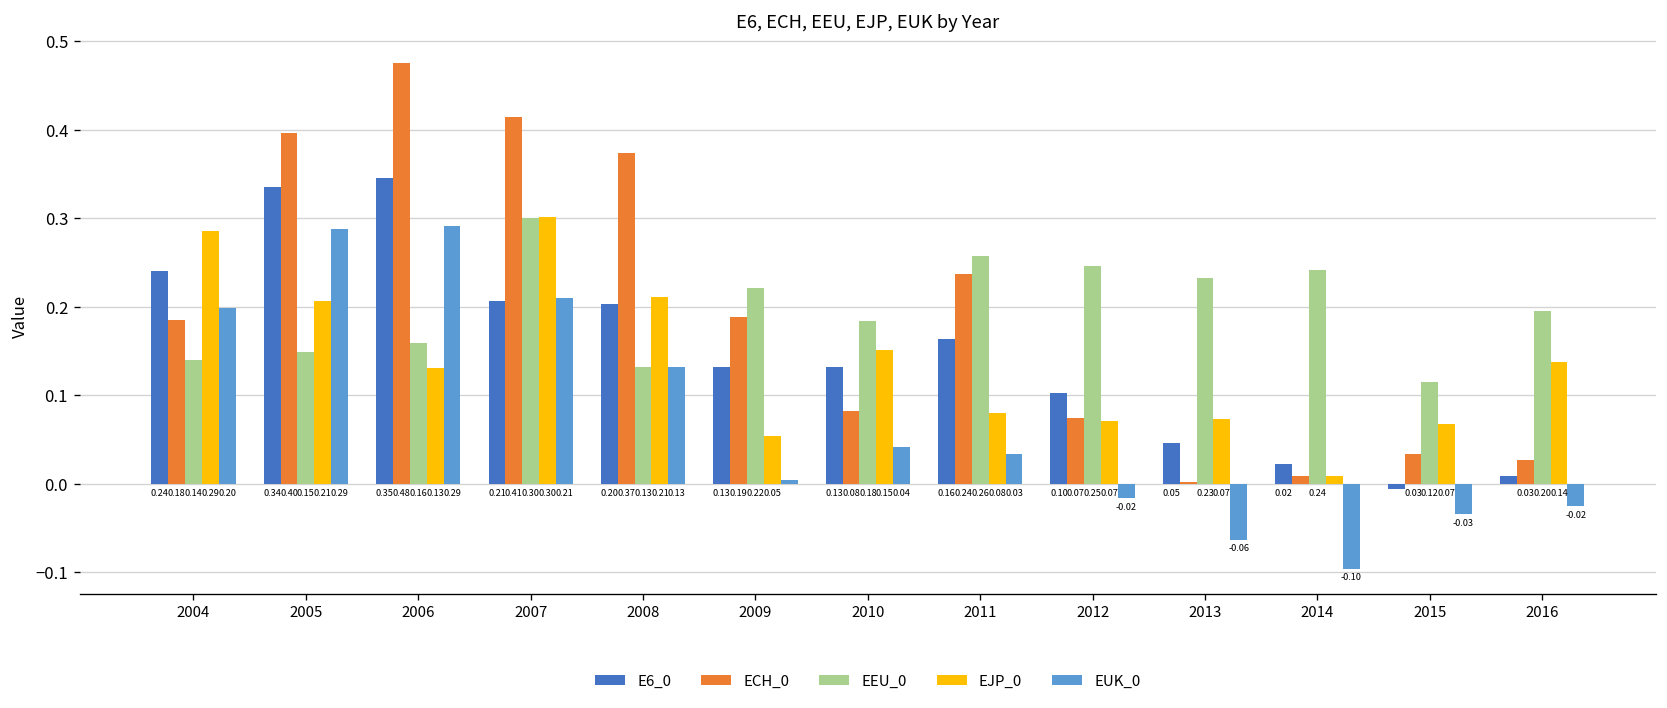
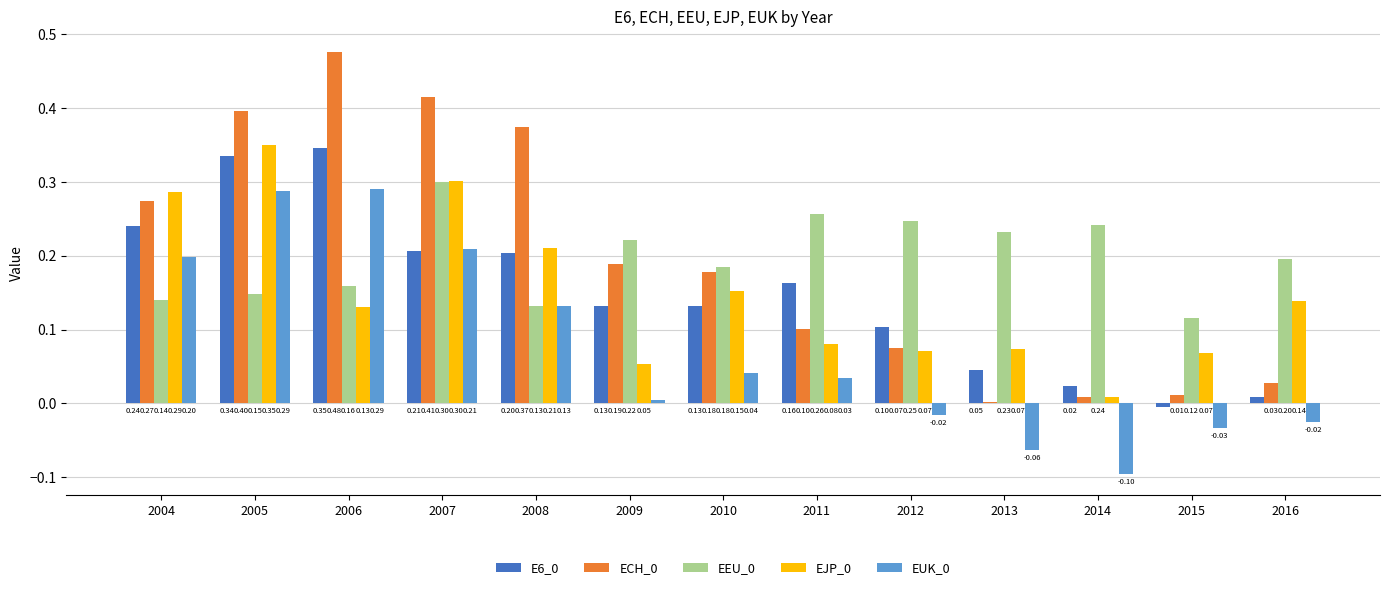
  {
    "ECH_0": {
-     "2004": 0.18,
-     "2010": 0.08,
-     "2011": 0.24,
-     "2015": 0.03,
+     "2004": 0.27,
+     "2010": 0.18,
+     "2011": 0.10,
+     "2015": 0.01,
      "2016": 0.03
    },
    "EEU_0": {
      "2004": 0.14,
      "2005": 0.15,
      "2006": 0.16,
      "2007": 0.30,
      "2008": 0.13,
      "2009": 0.22,
      "2010": 0.18,
      "2011": 0.26,
      "2012": 0.25,
      "2013": 0.23,
      "2014": 0.24,
      "2015": 0.12,
      "2016": 0.20
    },
    "EJP_0": {
-     "2005": 0.21
+     "2005": 0.35
    }
  }
